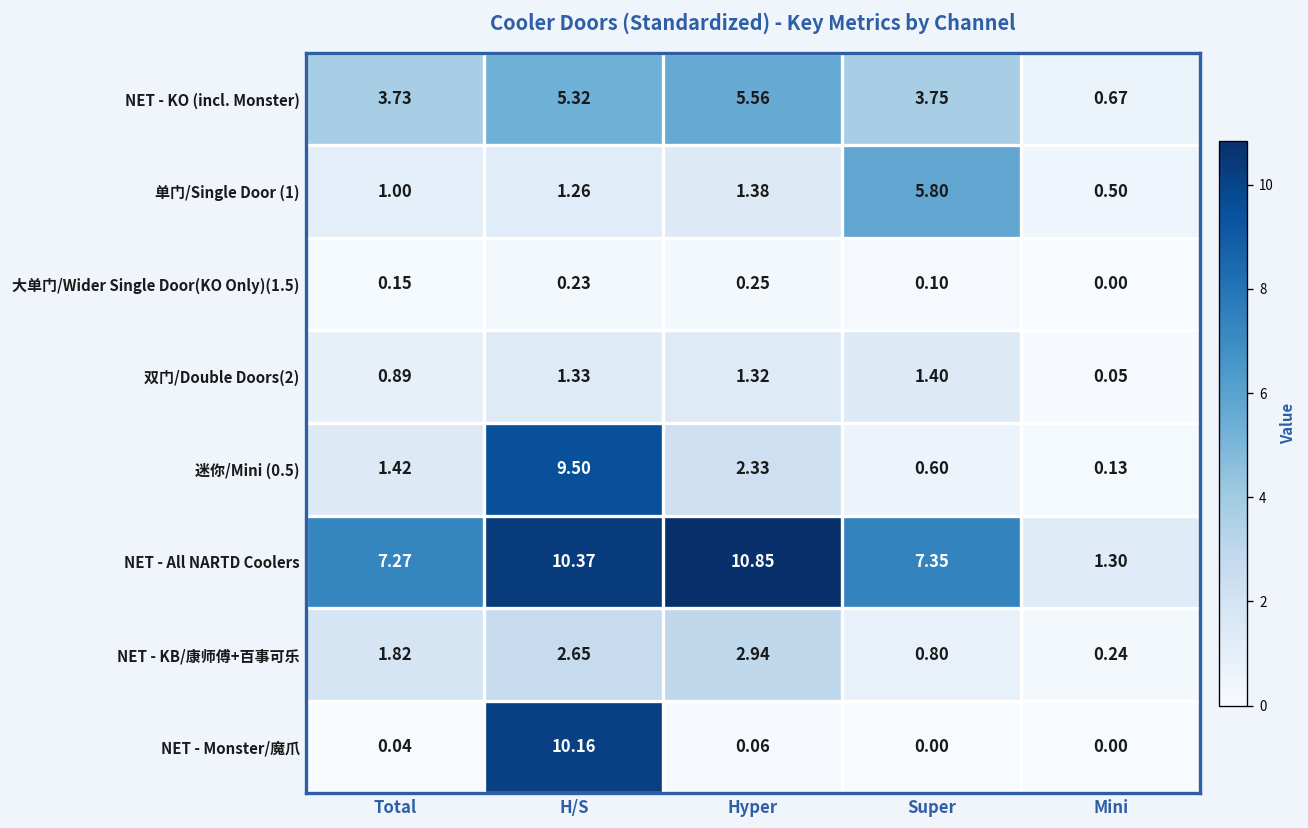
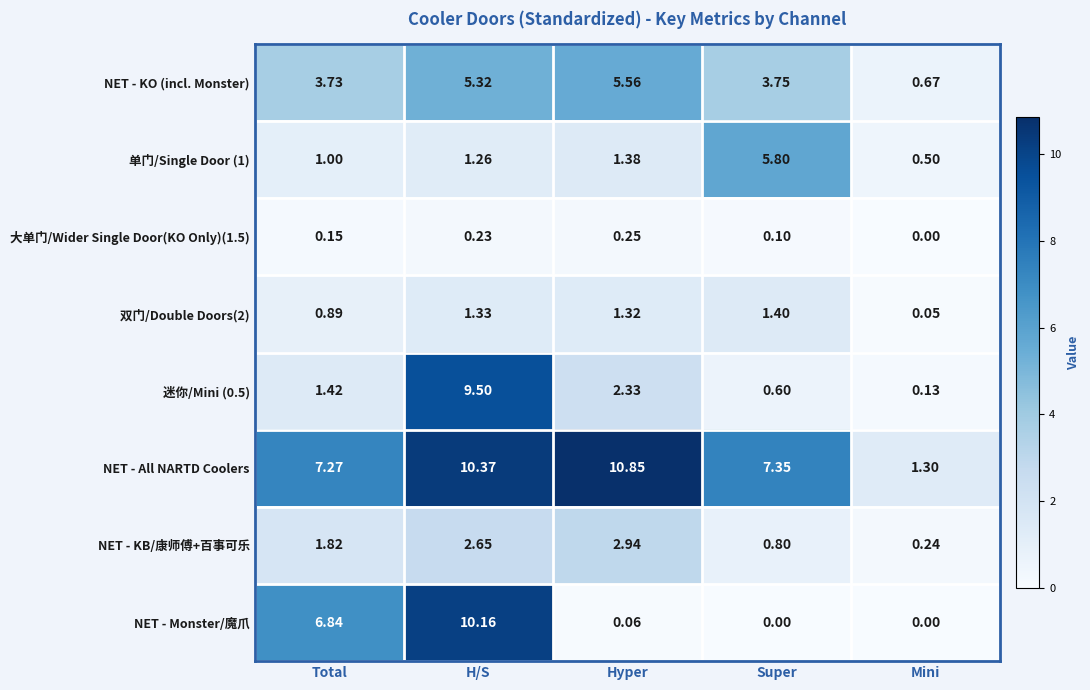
  {
    "NET - KO (incl. Monster)": {
      "Total": 3.73,
      "H/S": 5.32,
      "Hyper": 5.56,
      "Super": 3.75,
      "Mini": 0.67
    },
    "单门/Single Door (1)": {
      "Total": 1.00,
      "H/S": 1.26,
      "Hyper": 1.38,
      "Super": 5.80,
      "Mini": 0.50
    },
    "大单门/Wider Single Door(KO Only)(1.5)": {
      "Total": 0.15,
      "H/S": 0.23,
      "Hyper": 0.25,
      "Super": 0.10,
      "Mini": 0.00
    },
    "双门/Double Doors(2)": {
      "Total": 0.89,
      "H/S": 1.33,
      "Hyper": 1.32,
      "Super": 1.40,
      "Mini": 0.05
    },
    "迷你/Mini (0.5)": {
      "Total": 1.42,
      "H/S": 9.50,
      "Hyper": 2.33,
      "Super": 0.60,
      "Mini": 0.13
    },
    "NET - All NARTD Coolers": {
      "Total": 7.27,
      "H/S": 10.37,
      "Hyper": 10.85,
      "Super": 7.35,
      "Mini": 1.30
    },
    "NET - KB/康师傅+百事可乐": {
      "Total": 1.82,
      "H/S": 2.65,
      "Hyper": 2.94,
      "Super": 0.80,
      "Mini": 0.24
    },
    "NET - Monster/魔爪": {
-     "Total": 0.04,
+     "Total": 6.84,
      "H/S": 10.16,
      "Hyper": 0.06,
      "Super": 0.00,
      "Mini": 0.00
    }
  }
